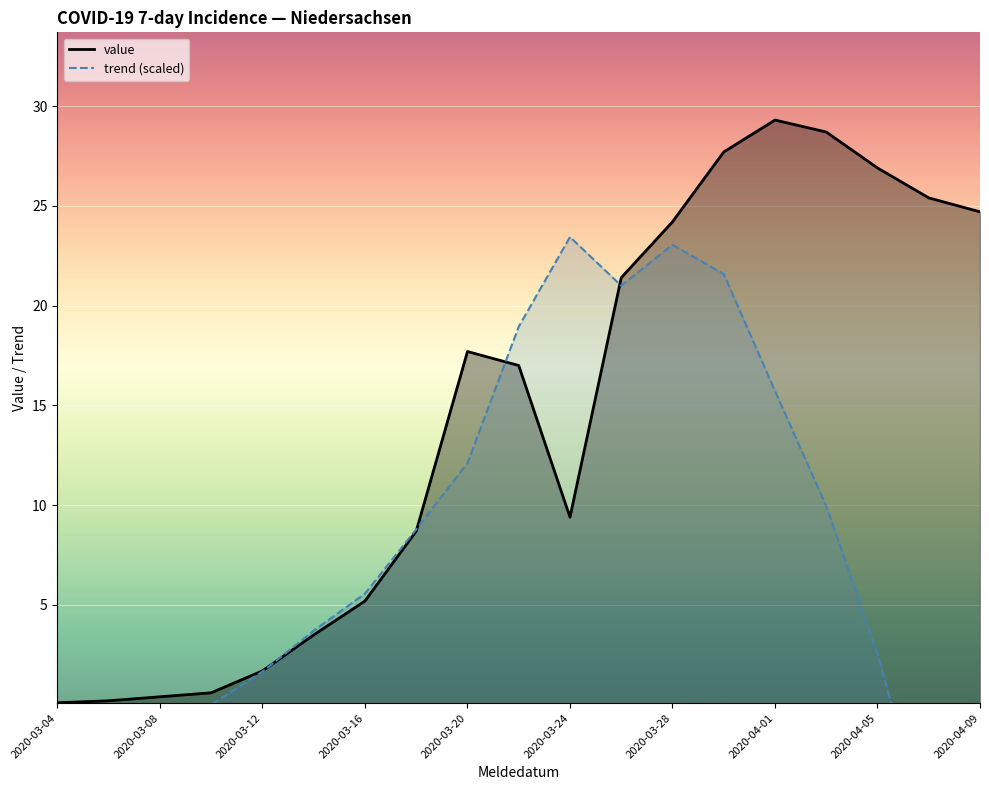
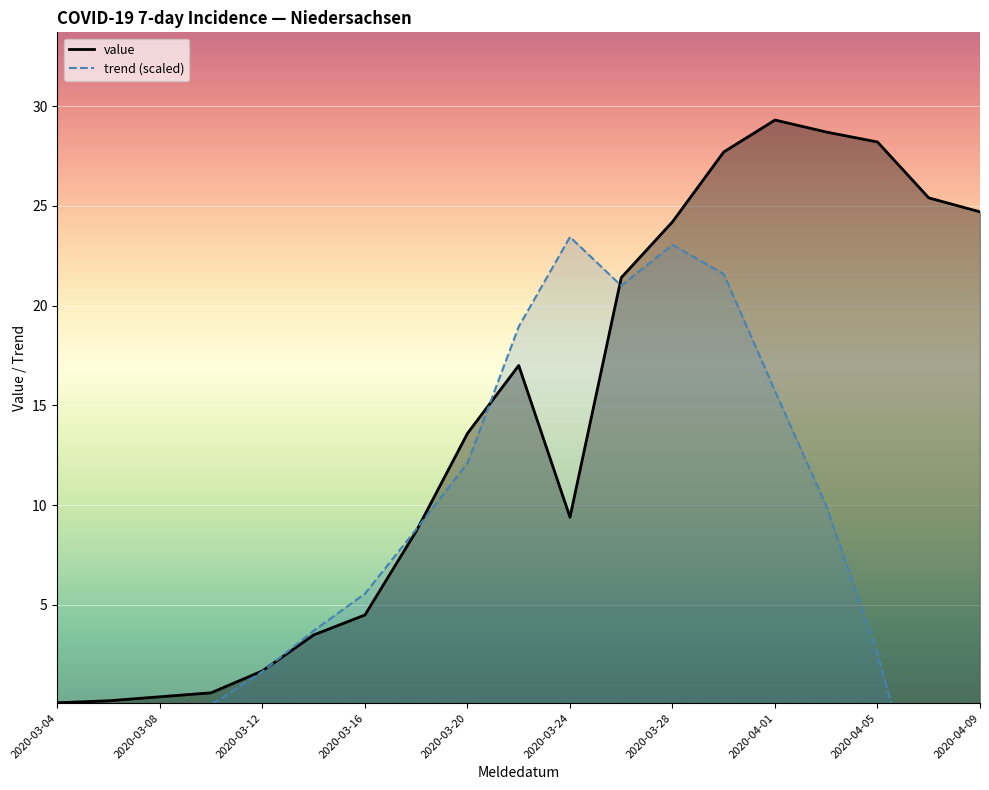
  {
    "value": {
      "2020-03-08": 0.4,
-     "2020-03-16": 5.2,
-     "2020-03-20": 17.7,
+     "2020-03-16": 4.5,
+     "2020-03-20": 13.6,
      "2020-03-24": 9.4,
      "2020-03-28": 24.2,
      "2020-04-01": 29.3,
-     "2020-04-05": 26.9,
+     "2020-04-05": 28.2,
      "2020-04-09": 24.7
    }
  }
